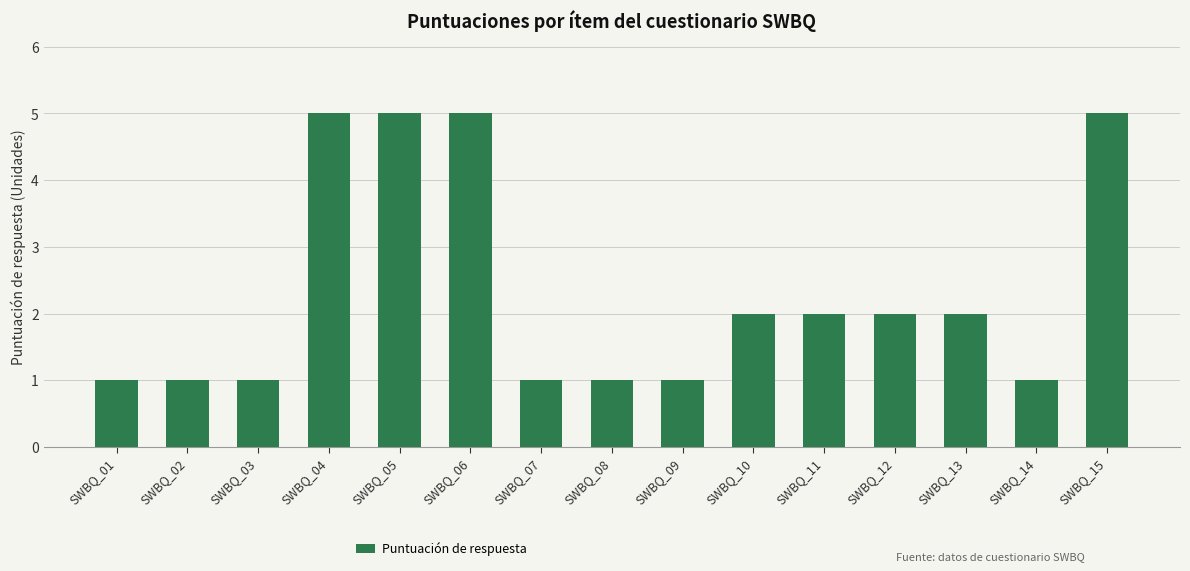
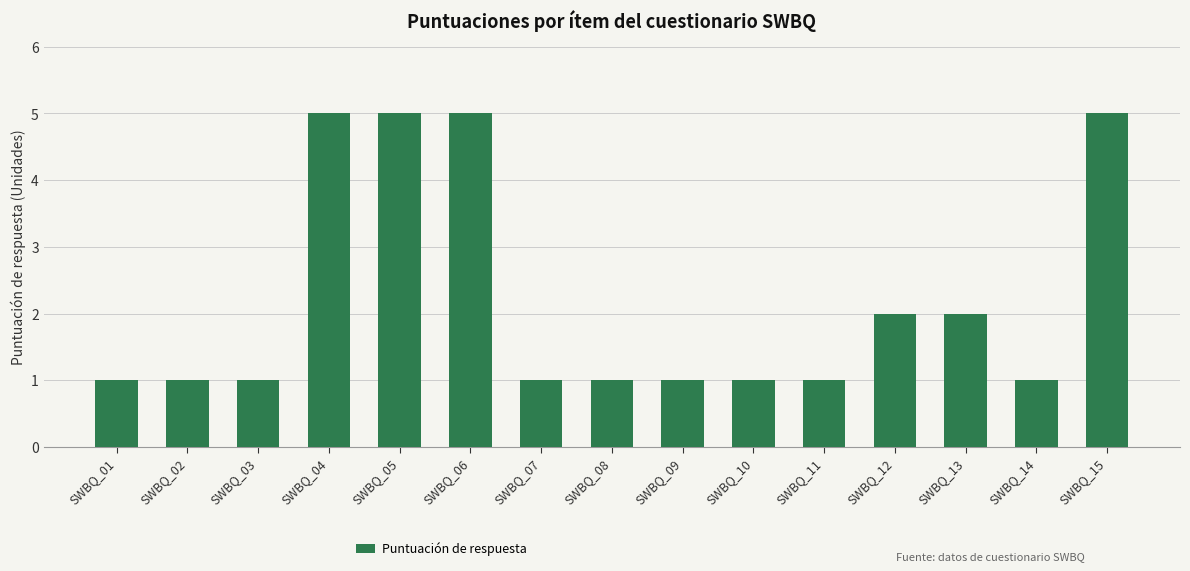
  {
    "SWBQ_01": 1,
    "SWBQ_02": 1,
    "SWBQ_03": 1,
    "SWBQ_04": 5,
    "SWBQ_05": 5,
    "SWBQ_06": 5,
    "SWBQ_07": 1,
    "SWBQ_08": 1,
    "SWBQ_09": 1,
-   "SWBQ_10": 2,
-   "SWBQ_11": 2,
+   "SWBQ_10": 1,
+   "SWBQ_11": 1,
    "SWBQ_12": 2,
    "SWBQ_13": 2,
    "SWBQ_14": 1,
    "SWBQ_15": 5
  }
